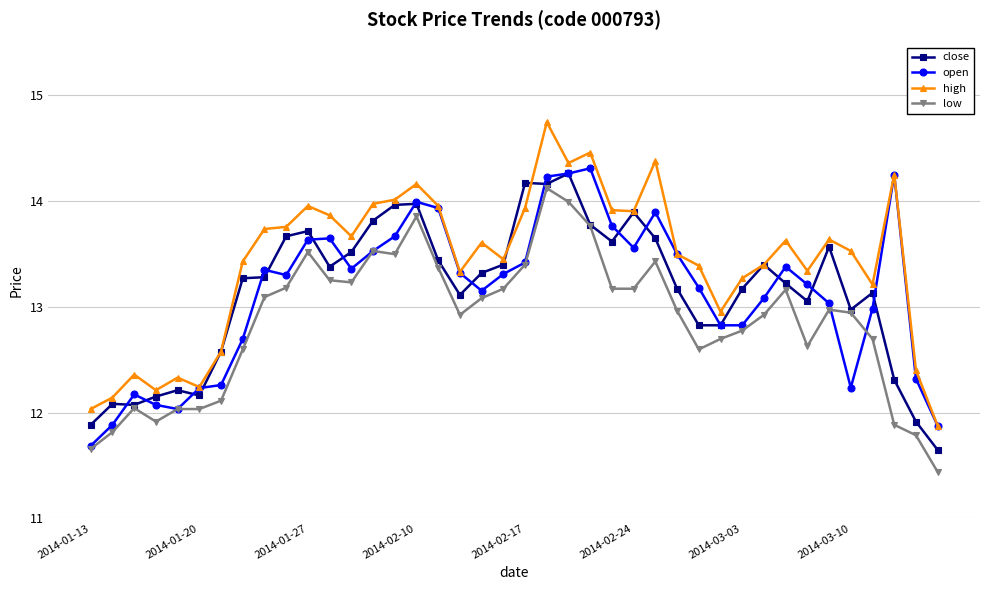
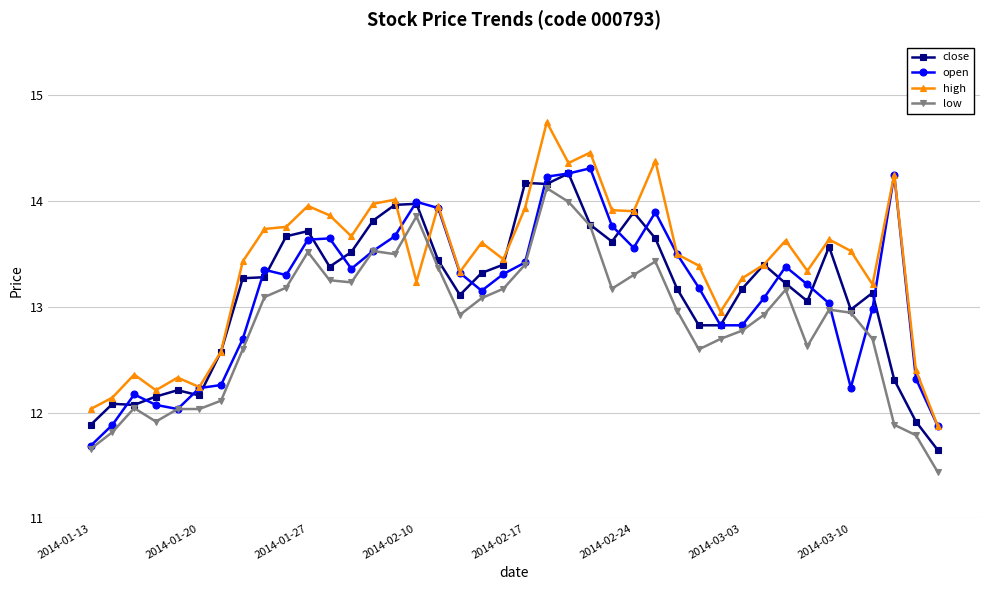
  {
    "close": {
      "2014-01-13": 11.88,
      "2014-01-20": 12.16,
      "2014-01-27": 13.72,
      "2014-02-17": 14.17,
      "2014-03-03": 13.17,
      "2014-03-10": 12.97
    },
    "open": {
      "2014-01-13": 11.69,
      "2014-01-27": 13.64,
      "2014-02-24": 13.56,
      "2014-03-03": 12.83,
      "2014-03-10": 12.24
    },
    "high": {
      "2014-01-13": 12.03,
      "2014-01-27": 13.95,
-     "2014-02-10": 14.16,
+     "2014-02-10": 13.24,
      "2014-02-17": 13.94,
      "2014-03-03": 13.27,
      "2014-03-10": 13.53
    },
    "low": {
      "2014-01-13": 11.66,
      "2014-01-20": 12.03,
      "2014-01-27": 13.52,
      "2014-02-10": 13.86,
-     "2014-02-24": 13.17,
+     "2014-02-24": 13.30,
      "2014-03-03": 12.78,
      "2014-03-10": 12.94
    }
  }
